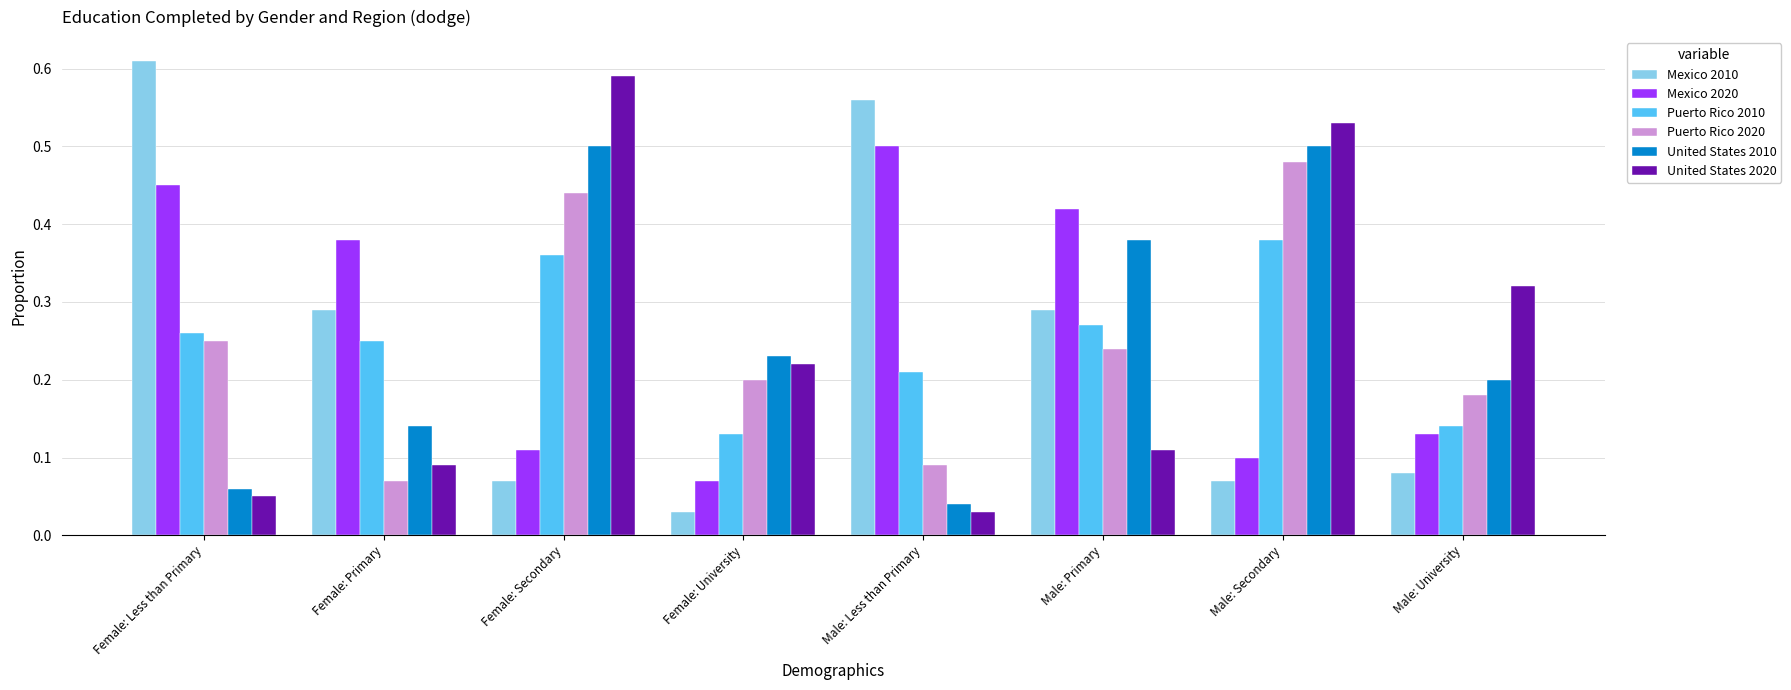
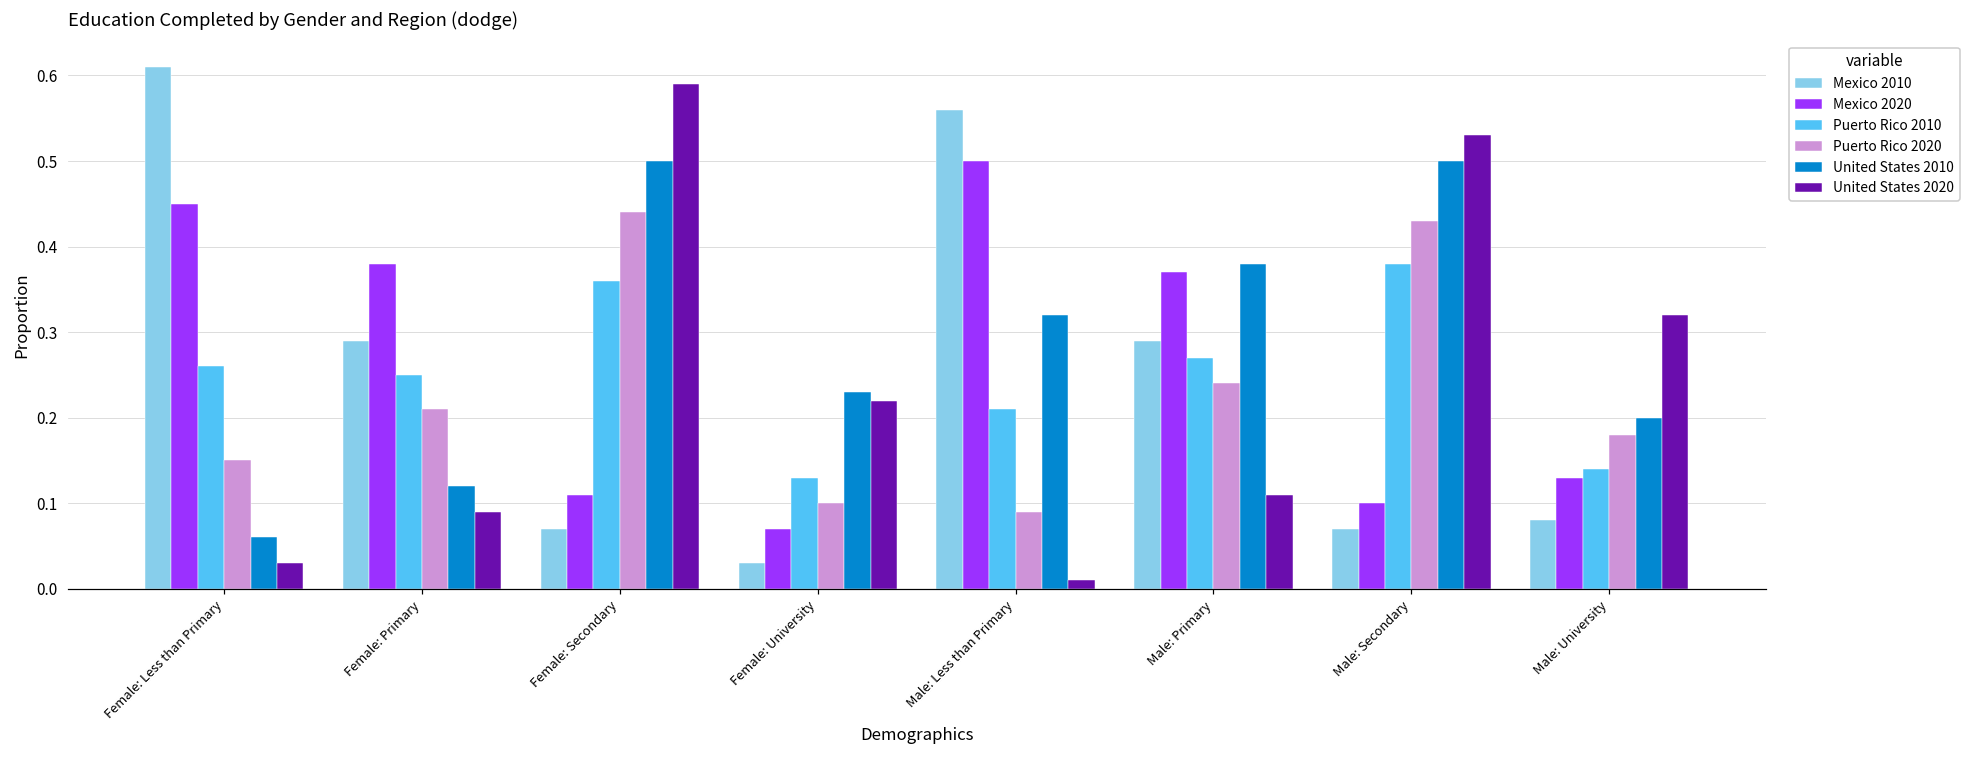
  {
    "Mexico 2020": {
      "Female: Less than Primary": 0.45,
      "Female: Primary": 0.38,
      "Female: Secondary": 0.11,
      "Female: University": 0.07,
      "Male: Less than Primary": 0.50,
-     "Male: Primary": 0.42,
+     "Male: Primary": 0.37,
      "Male: Secondary": 0.10,
      "Male: University": 0.13
    },
    "Puerto Rico 2020": {
-     "Female: Less than Primary": 0.25,
-     "Female: Primary": 0.07,
+     "Female: Less than Primary": 0.15,
+     "Female: Primary": 0.21,
      "Female: Secondary": 0.44,
-     "Female: University": 0.2,
+     "Female: University": 0.1,
      "Male: Less than Primary": 0.09,
      "Male: Primary": 0.24,
-     "Male: Secondary": 0.48,
+     "Male: Secondary": 0.43,
      "Male: University": 0.18
    },
    "United States 2010": {
      "Female: Less than Primary": 0.06,
-     "Female: Primary": 0.14,
+     "Female: Primary": 0.12,
      "Female: Secondary": 0.50,
      "Female: University": 0.23,
-     "Male: Less than Primary": 0.04,
+     "Male: Less than Primary": 0.32,
      "Male: Primary": 0.38,
      "Male: Secondary": 0.50,
      "Male: University": 0.20
    },
    "United States 2020": {
-     "Female: Less than Primary": 0.05,
+     "Female: Less than Primary": 0.03,
      "Female: Primary": 0.09,
      "Female: Secondary": 0.59,
      "Female: University": 0.22,
-     "Male: Less than Primary": 0.03,
+     "Male: Less than Primary": 0.01,
      "Male: Primary": 0.11,
      "Male: Secondary": 0.53,
      "Male: University": 0.32
    }
  }
